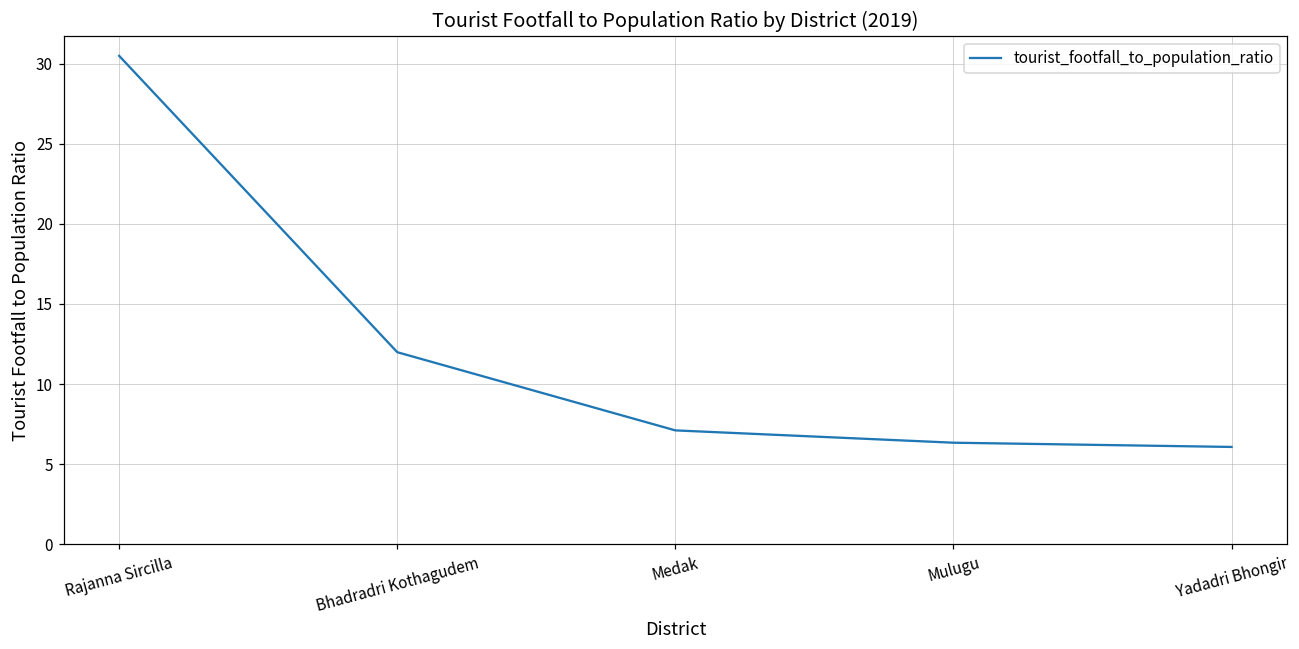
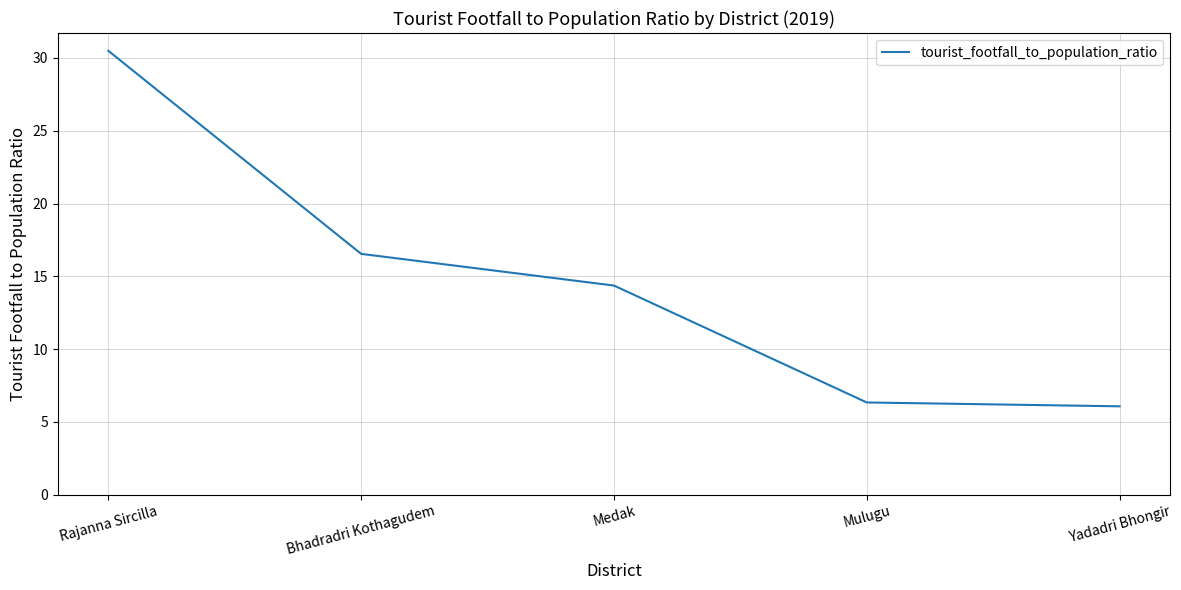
  {
    "Rajanna Sircilla": 30.5,
-   "Bhadradri Kothagudem": 12.0,
-   "Medak": 7.1,
+   "Bhadradri Kothagudem": 16.5,
+   "Medak": 14.4,
    "Mulugu": 6.3,
    "Yadadri Bhongir": 6.1
  }
